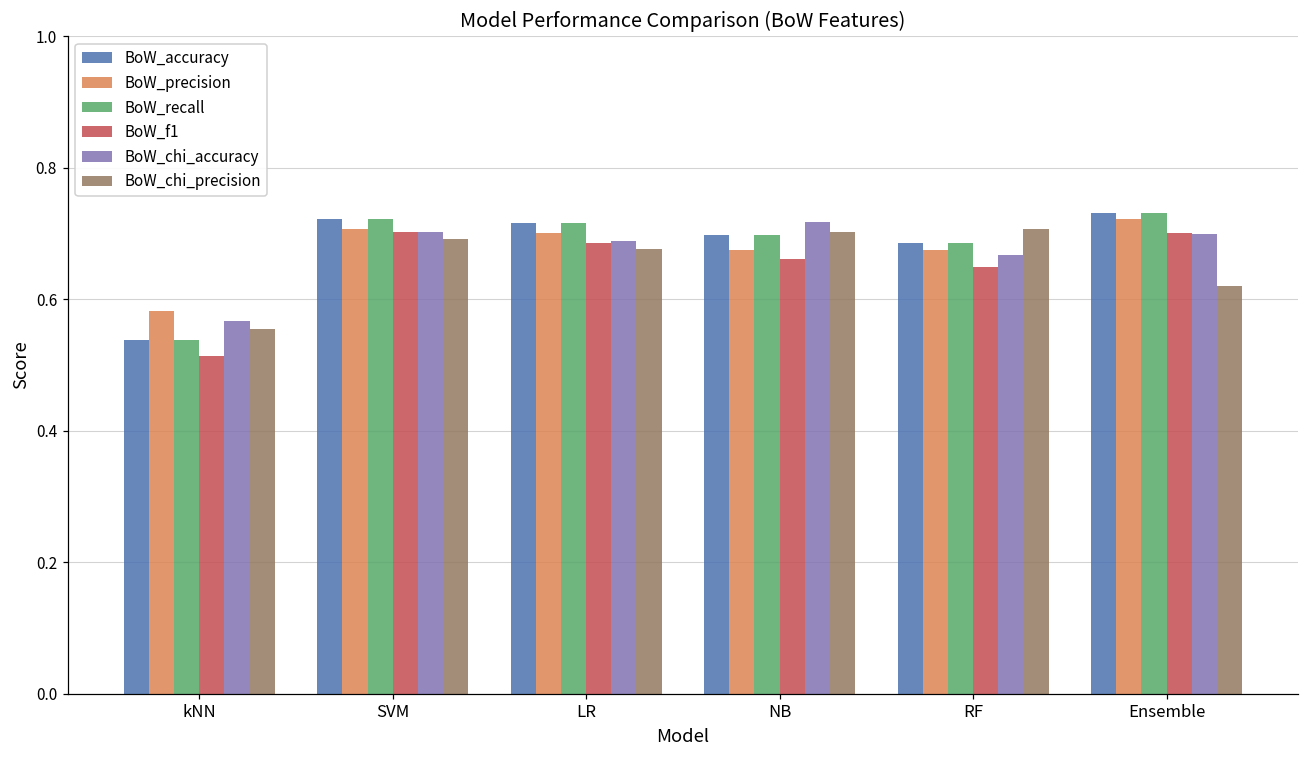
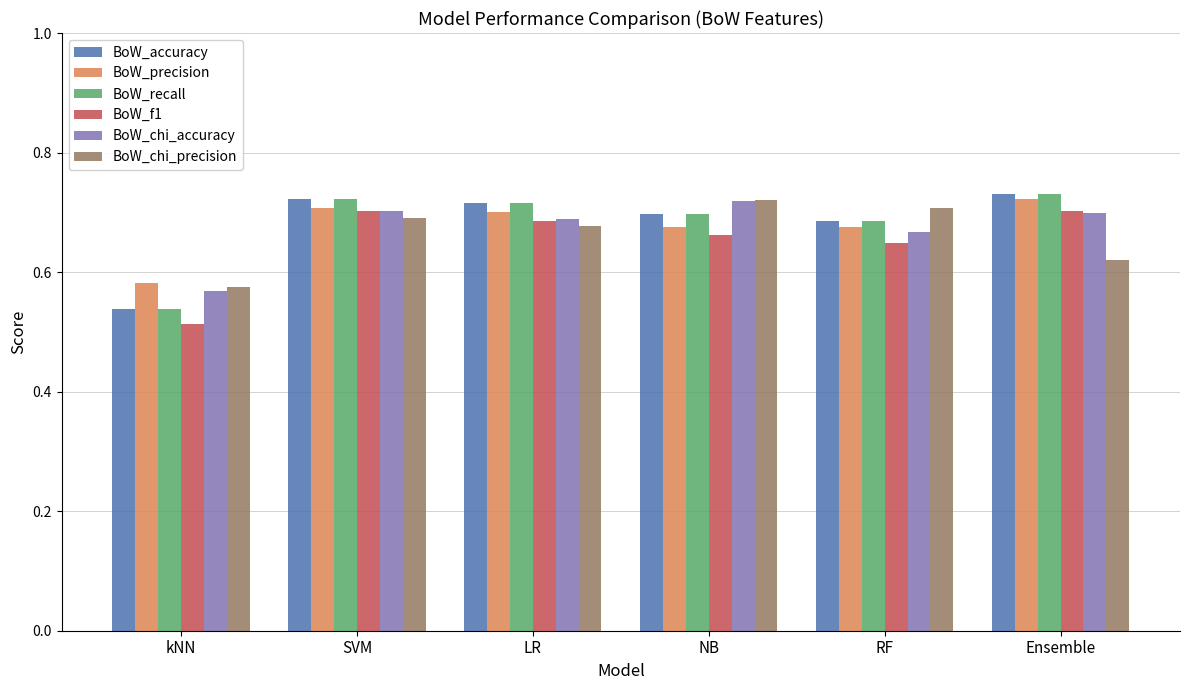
  {
    "BoW_recall": {
      "kNN": 0.54,
      "SVM": 0.72,
      "LR": 0.72,
      "NB": 0.70,
      "RF": 0.69,
      "Ensemble": 0.73
    },
    "BoW_chi_precision": {
-     "kNN": 0.56,
+     "kNN": 0.57,
      "SVM": 0.69,
      "LR": 0.68,
-     "NB": 0.70,
+     "NB": 0.72,
      "RF": 0.71,
      "Ensemble": 0.62
    }
  }
